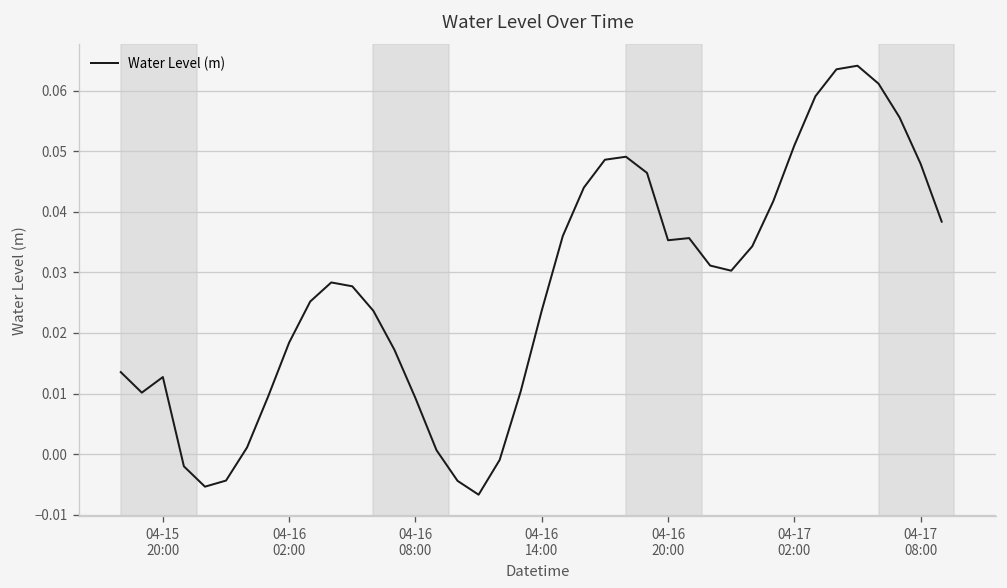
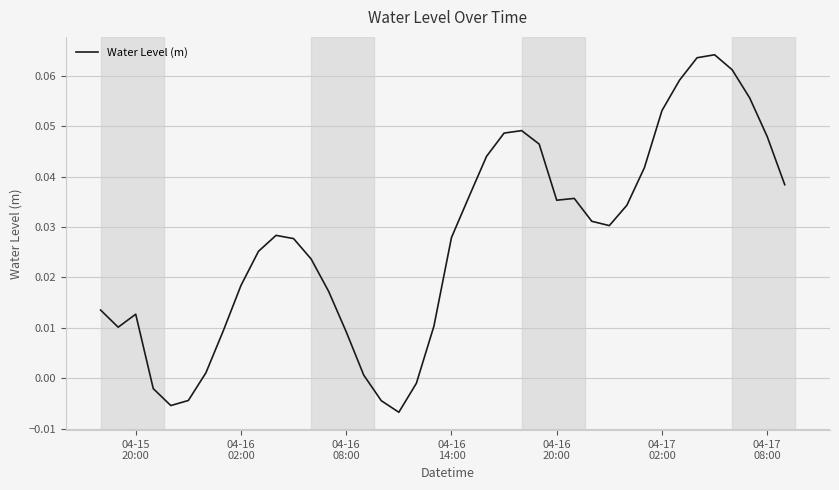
  {
    "04-15 20:00": 0.013,
    "04-16 02:00": 0.018,
    "04-16 08:00": 0.009,
-   "04-16 14:00": 0.024,
+   "04-16 14:00": 0.028,
    "04-16 20:00": 0.035,
-   "04-17 02:00": 0.051,
+   "04-17 02:00": 0.053,
    "04-17 08:00": 0.048
  }
